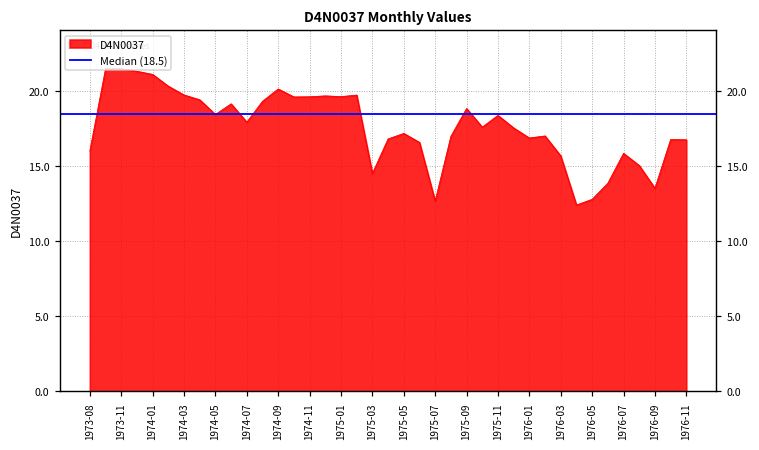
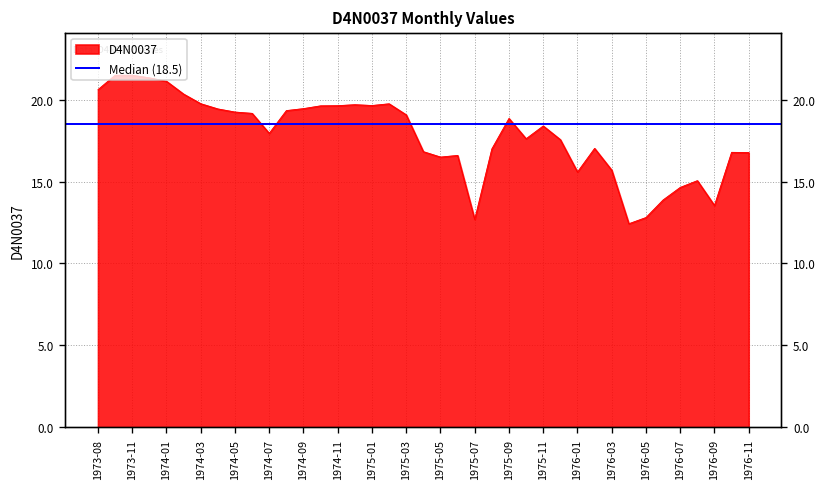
  {
-   "1973-08": 16.0,
+   "1973-08": 20.6,
    "1974-01": 21.1,
    "1974-03": 19.8,
-   "1974-05": 18.5,
+   "1974-05": 19.3,
    "1974-07": 18.0,
-   "1974-09": 20.2,
+   "1974-09": 19.5,
    "1974-11": 19.6,
    "1975-01": 19.7,
-   "1975-03": 14.5,
-   "1975-05": 17.2,
+   "1975-03": 19.1,
+   "1975-05": 16.5,
    "1975-07": 12.7,
    "1975-09": 18.9,
    "1975-11": 18.4,
-   "1976-01": 16.9,
+   "1976-01": 15.6,
    "1976-03": 15.7,
    "1976-05": 12.8,
-   "1976-07": 15.9,
+   "1976-07": 14.6,
    "1976-09": 13.5,
    "1976-11": 16.8
  }
